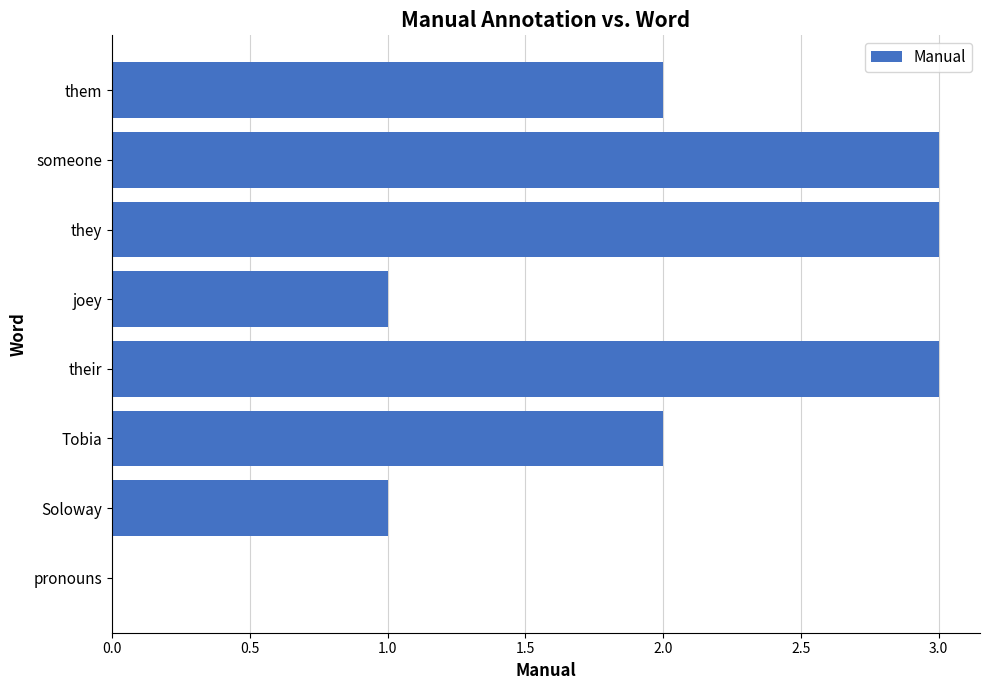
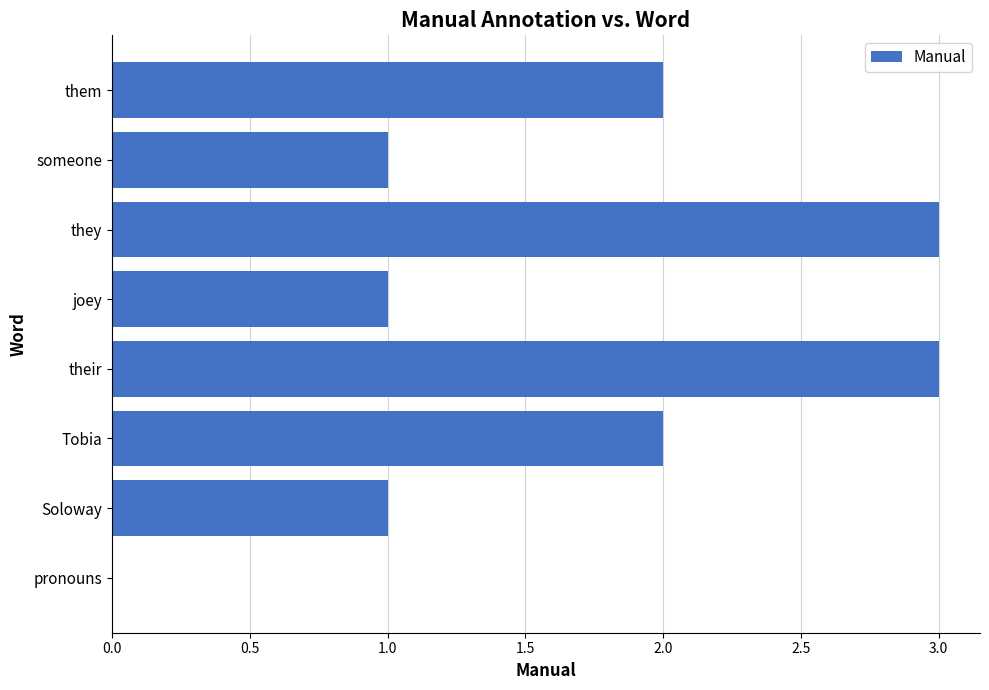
  {
    "them": 2,
-   "someone": 3,
+   "someone": 1,
    "they": 3,
    "joey": 1,
    "their": 3,
    "Tobia": 2,
    "Soloway": 1,
    "pronouns": 0
  }
